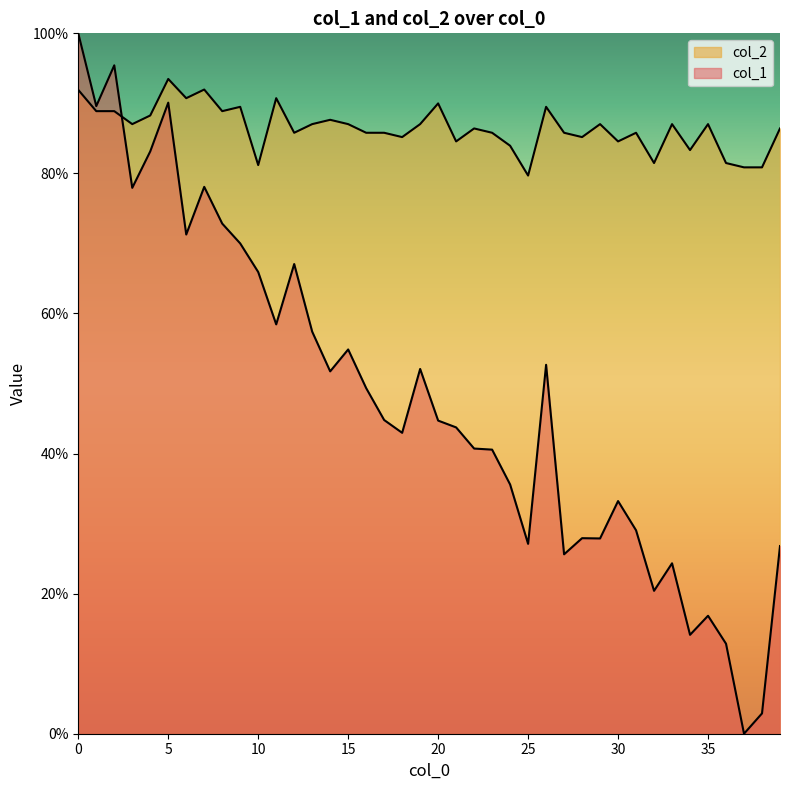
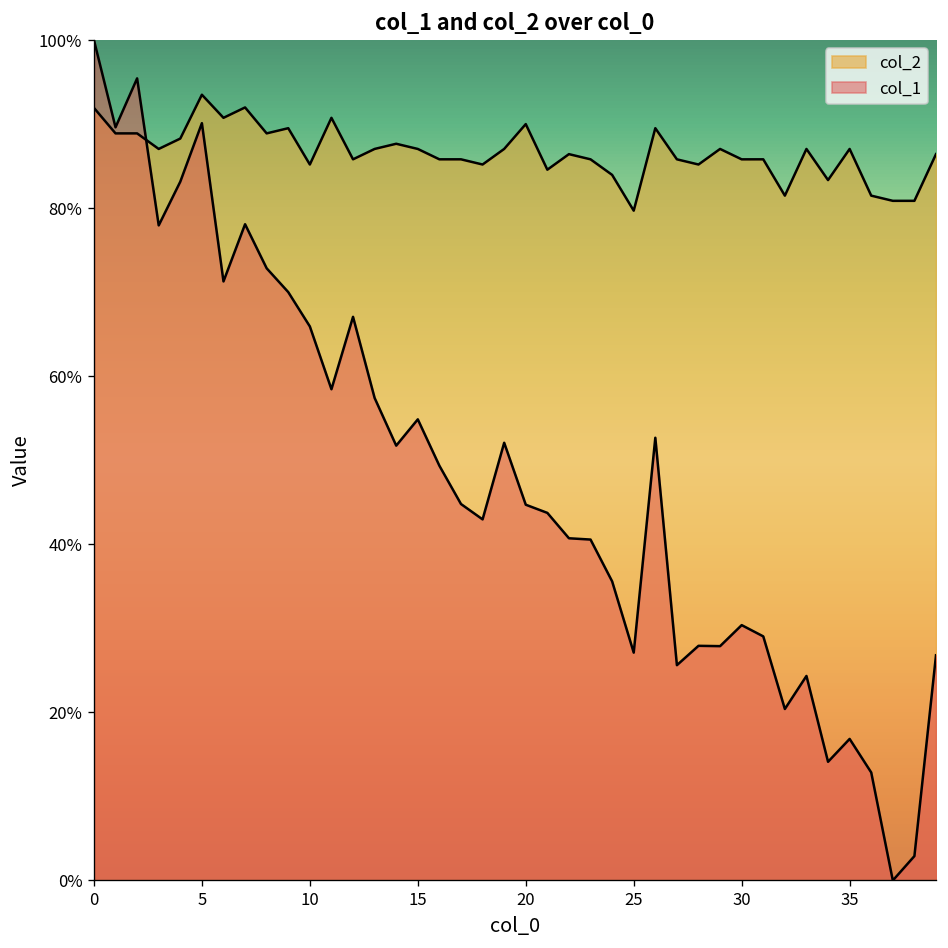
  {
    "col_2": {
      "0": "92%",
      "5": "93%",
-     "10": "81%",
+     "10": "85%",
      "15": "87%",
      "20": "90%",
      "25": "80%",
-     "30": "85%",
+     "30": "86%",
      "35": "87%"
    },
    "col_1": {
      "0": "100%",
      "5": "90%",
      "10": "66%",
      "15": "55%",
      "20": "45%",
      "25": "27%",
-     "30": "33%",
+     "30": "30%",
      "35": "17%"
    }
  }
